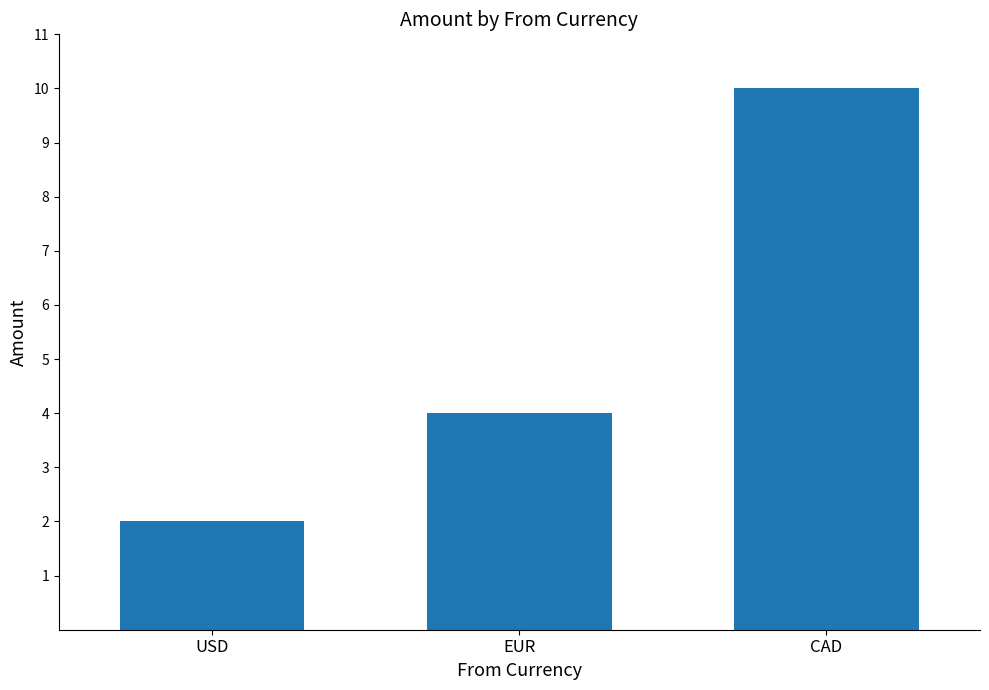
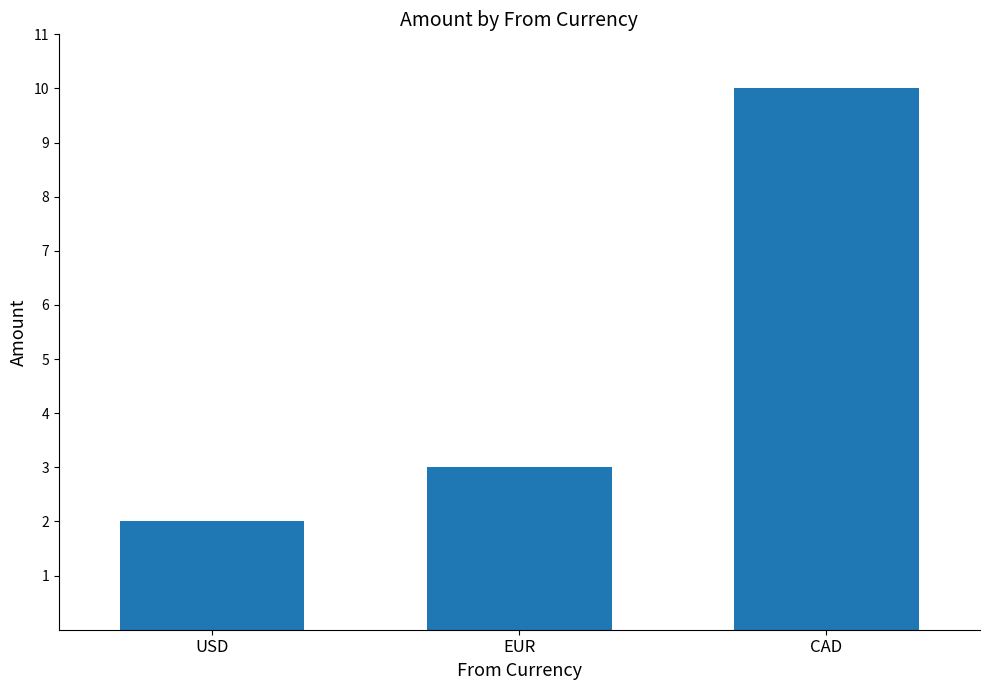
  {
    "USD": 2,
-   "EUR": 4,
+   "EUR": 3,
    "CAD": 10
  }
